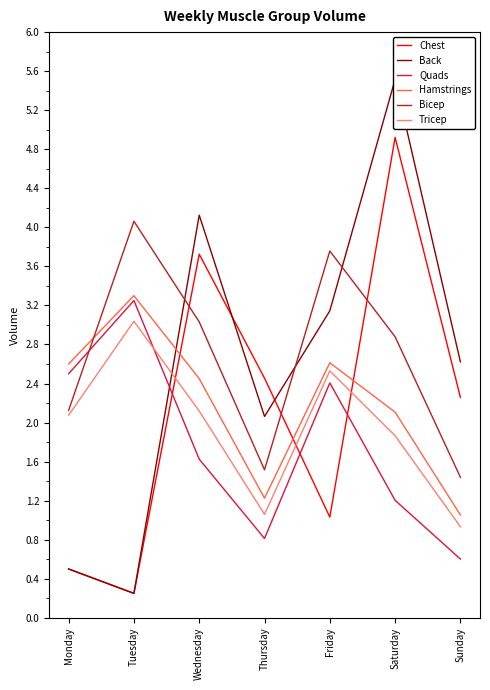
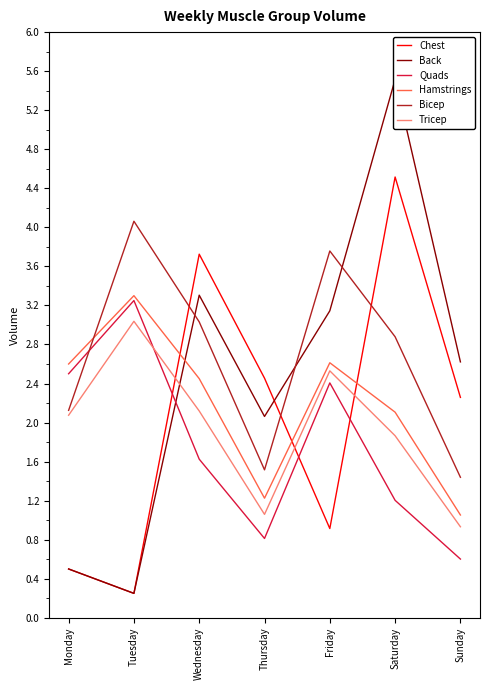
  {
    "Chest": {
      "Wednesday": 3.7,
      "Thursday": 2.5,
-     "Friday": 1.0,
-     "Saturday": 4.9,
+     "Friday": 0.9,
+     "Saturday": 4.5,
      "Sunday": 2.3
    },
    "Back": {
-     "Wednesday": 4.1,
+     "Wednesday": 3.3,
      "Thursday": 2.1,
      "Friday": 3.1,
      "Sunday": 2.6
    }
  }
